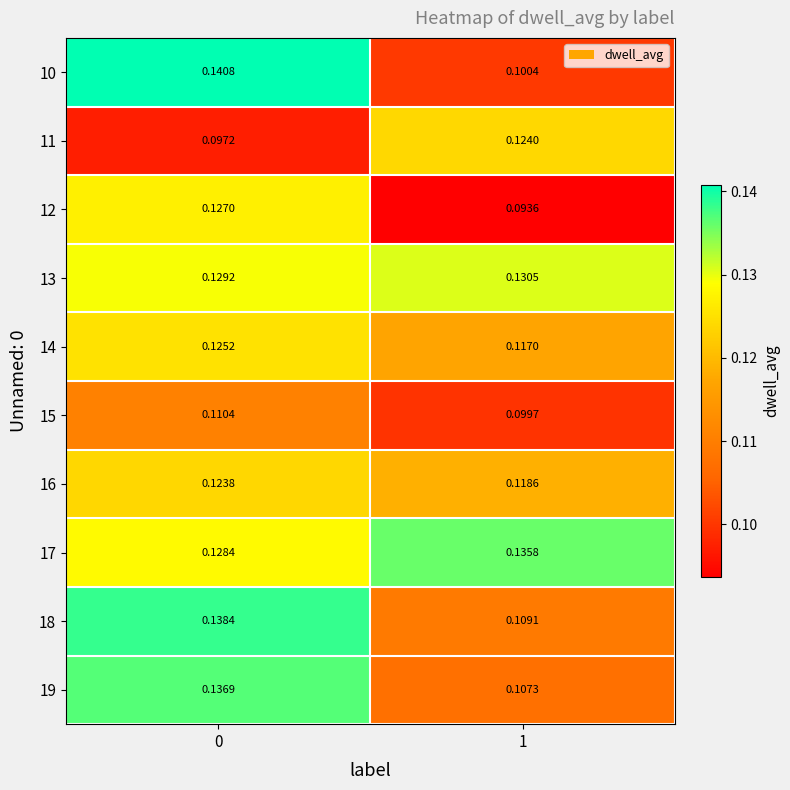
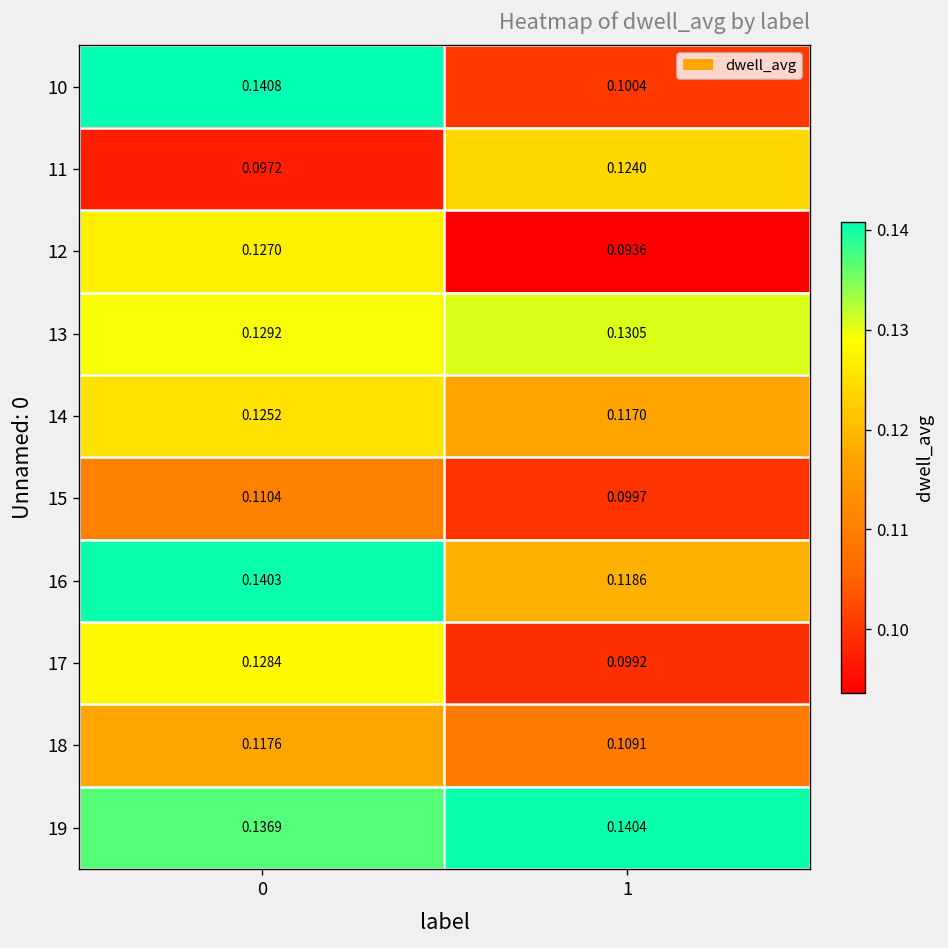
  {
    "10": {
      "0": 0.1408,
      "1": 0.1004
    },
    "11": {
      "0": 0.0972,
      "1": 0.1240
    },
    "12": {
      "0": 0.1270,
      "1": 0.0936
    },
    "13": {
      "0": 0.1292,
      "1": 0.1305
    },
    "14": {
      "0": 0.1252,
      "1": 0.1170
    },
    "15": {
      "0": 0.1104,
      "1": 0.0997
    },
    "16": {
-     "0": 0.1238,
+     "0": 0.1403,
      "1": 0.1186
    },
    "17": {
      "0": 0.1284,
-     "1": 0.1358
+     "1": 0.0992
    },
    "18": {
-     "0": 0.1384,
+     "0": 0.1176,
      "1": 0.1091
    },
    "19": {
      "0": 0.1369,
-     "1": 0.1073
+     "1": 0.1404
    }
  }
